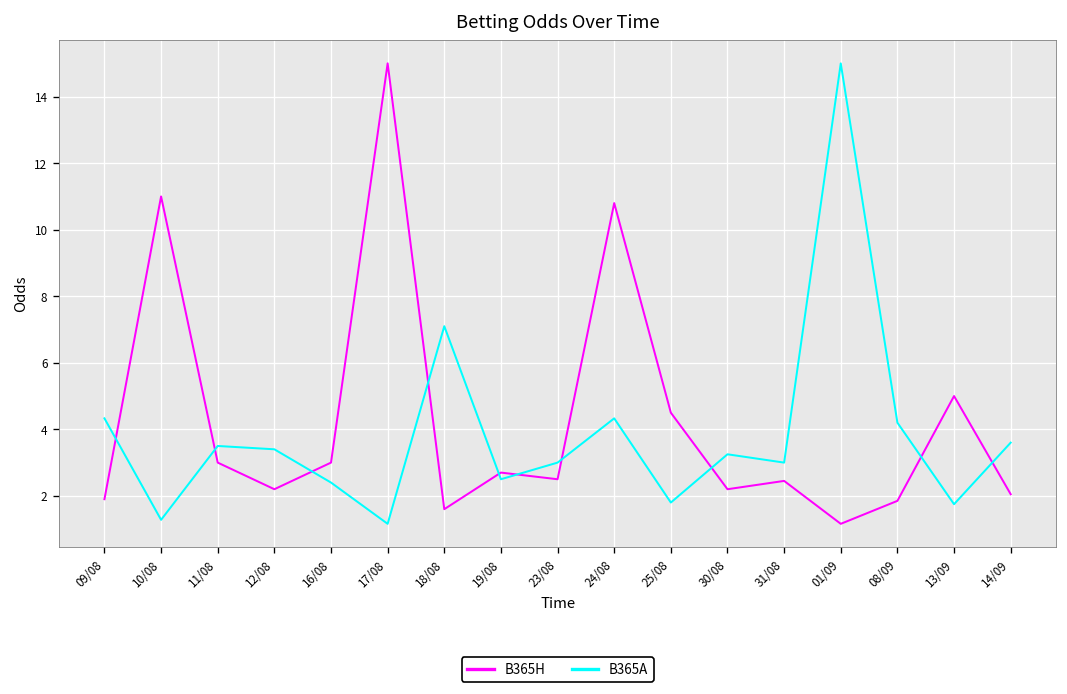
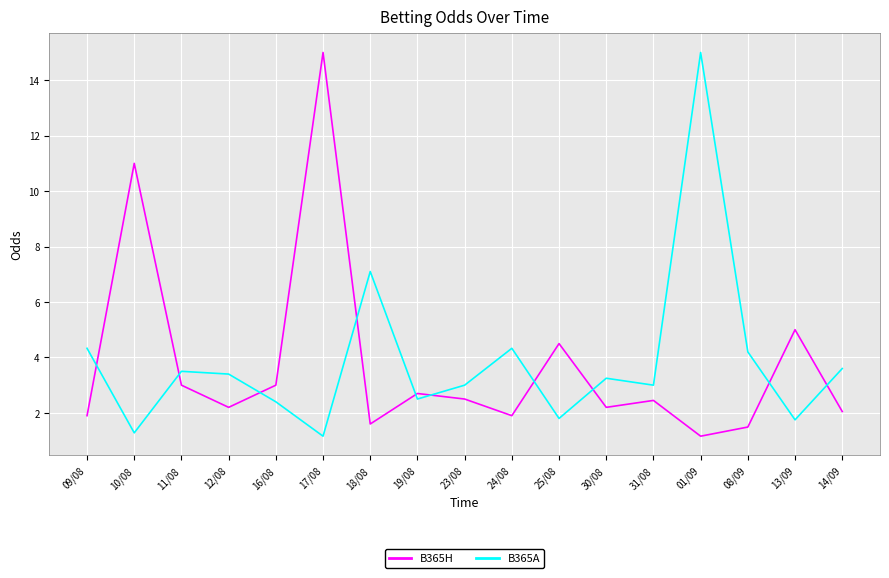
  {
    "B365H": {
      "09/08": 1.9,
      "10/08": 11.0,
      "11/08": 3.0,
      "12/08": 2.2,
      "16/08": 3.0,
      "17/08": 15.0,
      "18/08": 1.6,
      "19/08": 2.7,
      "23/08": 2.5,
-     "24/08": 10.8,
+     "24/08": 1.9,
      "25/08": 4.5,
      "30/08": 2.2,
      "31/08": 2.5,
      "01/09": 1.2,
-     "08/09": 1.9,
+     "08/09": 1.5,
      "13/09": 5.0,
      "14/09": 2.1
    },
    "B365A": {
      "09/08": 4.3,
      "10/08": 1.3,
      "11/08": 3.5,
      "12/08": 3.4,
      "16/08": 2.4,
      "17/08": 1.2,
      "18/08": 7.1,
      "19/08": 2.5,
      "23/08": 3.0,
      "24/08": 4.3,
      "25/08": 1.8,
      "30/08": 3.3,
      "31/08": 3.0,
      "01/09": 15.0,
      "08/09": 4.2,
      "13/09": 1.8,
      "14/09": 3.6
    }
  }
